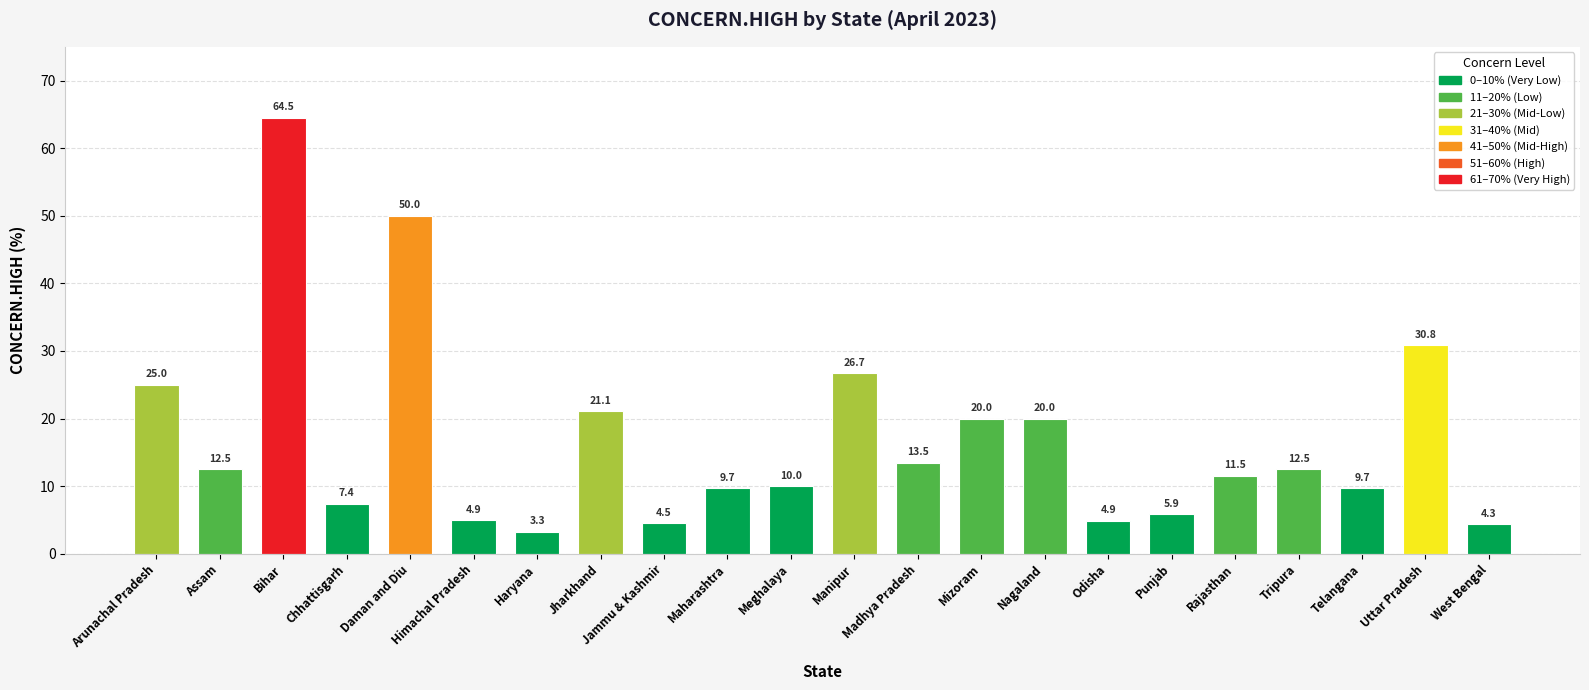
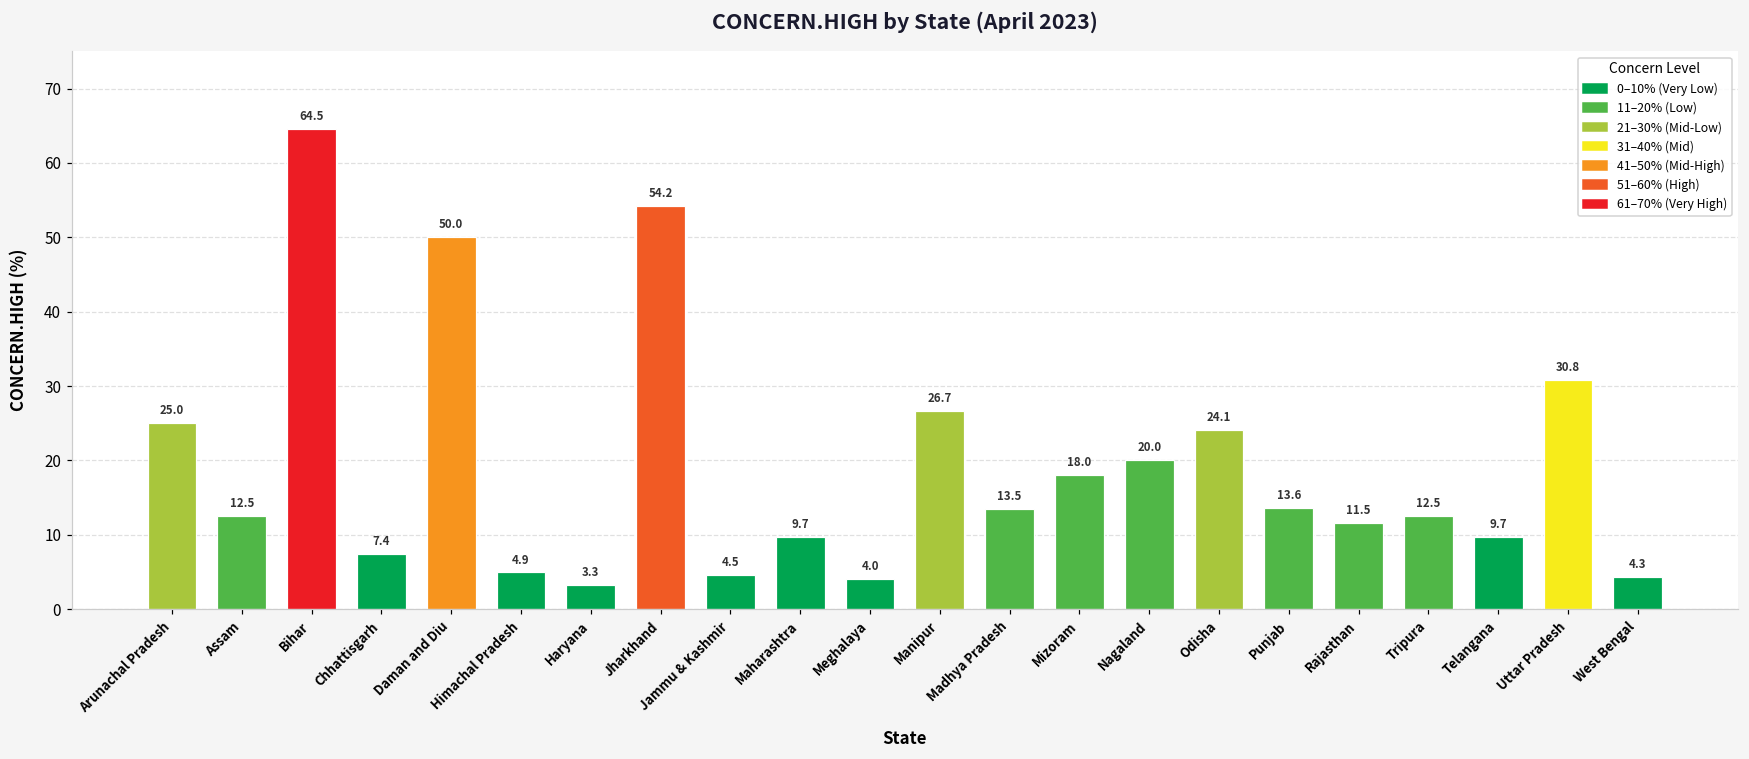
  {
    "Arunachal Pradesh": 25.0,
    "Assam": 12.5,
    "Bihar": 64.5,
    "Chhattisgarh": 7.4,
    "Daman and Diu": 50.0,
    "Himachal Pradesh": 4.9,
    "Haryana": 3.3,
-   "Jharkhand": 21.1,
+   "Jharkhand": 54.2,
    "Jammu & Kashmir": 4.5,
    "Maharashtra": 9.7,
-   "Meghalaya": 10.0,
+   "Meghalaya": 4.0,
    "Manipur": 26.7,
    "Madhya Pradesh": 13.5,
-   "Mizoram": 20.0,
+   "Mizoram": 18.0,
    "Nagaland": 20.0,
-   "Odisha": 4.9,
-   "Punjab": 5.9,
+   "Odisha": 24.1,
+   "Punjab": 13.6,
    "Rajasthan": 11.5,
    "Tripura": 12.5,
    "Telangana": 9.7,
    "Uttar Pradesh": 30.8,
    "West Bengal": 4.3
  }
